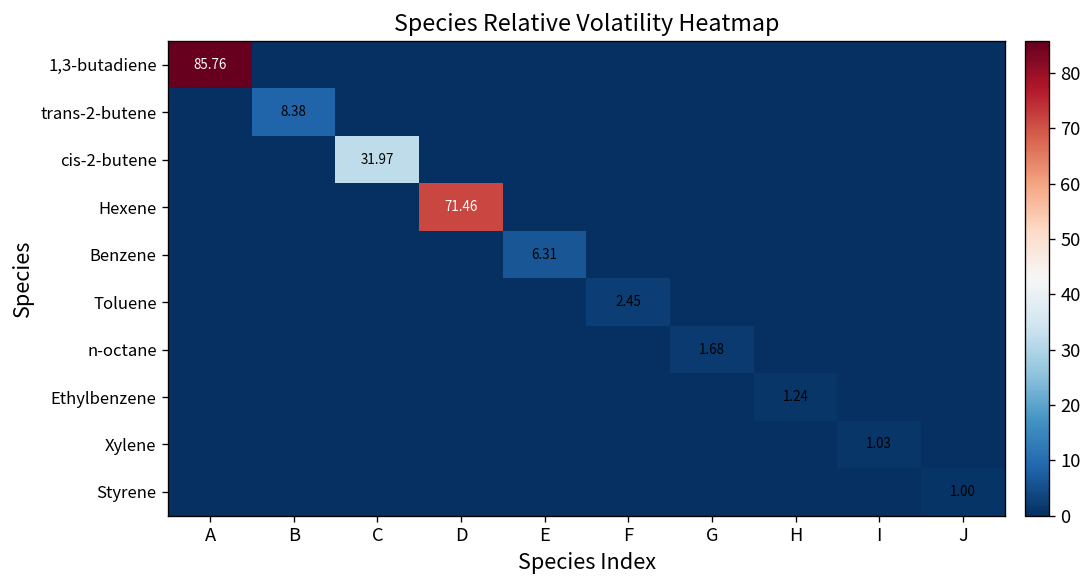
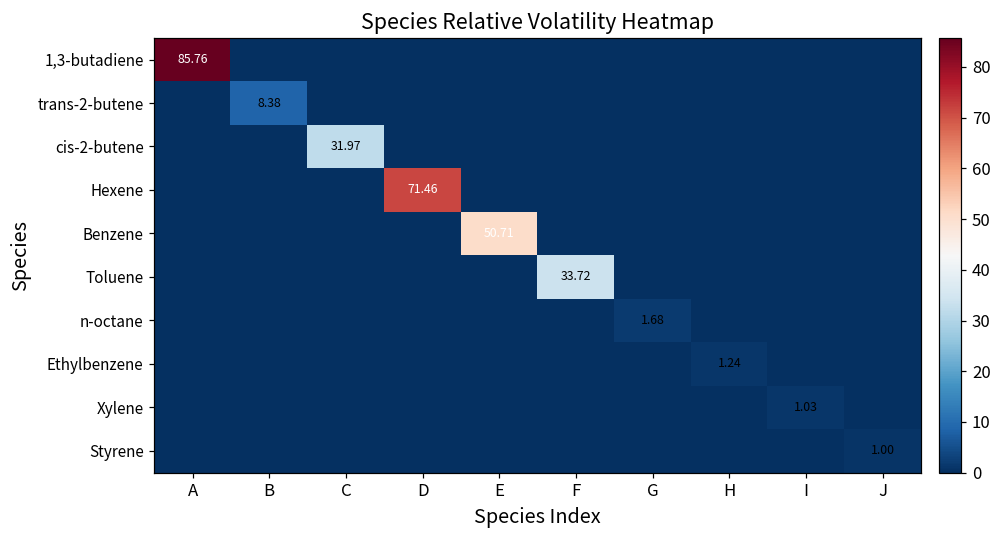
  {
    "1,3-butadiene": {
      "A": 85.76
    },
    "trans-2-butene": {
      "B": 8.38
    },
    "cis-2-butene": {
      "C": 31.97
    },
    "Hexene": {
      "D": 71.46
    },
    "Benzene": {
-     "E": 6.31
+     "E": 50.71
    },
    "Toluene": {
-     "F": 2.45
+     "F": 33.72
    },
    "n-octane": {
      "G": 1.68
    },
    "Ethylbenzene": {
      "H": 1.24
    },
    "Xylene": {
      "I": 1.03
    },
    "Styrene": {
      "J": 1.00
    }
  }
